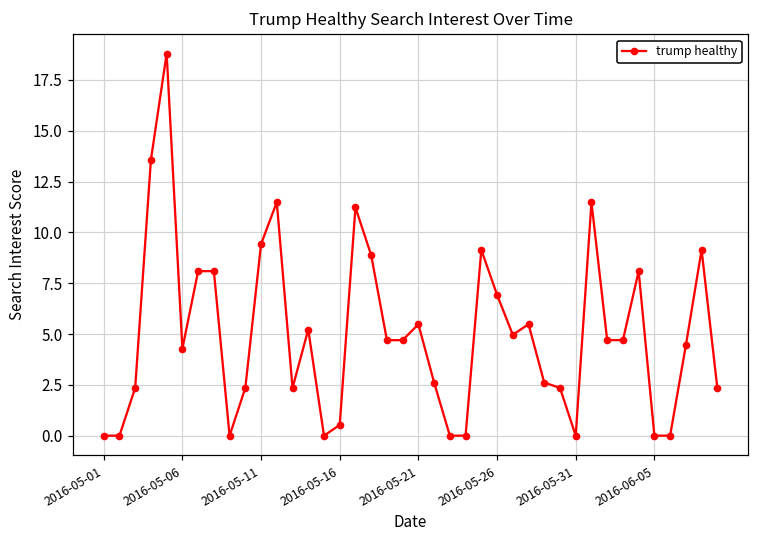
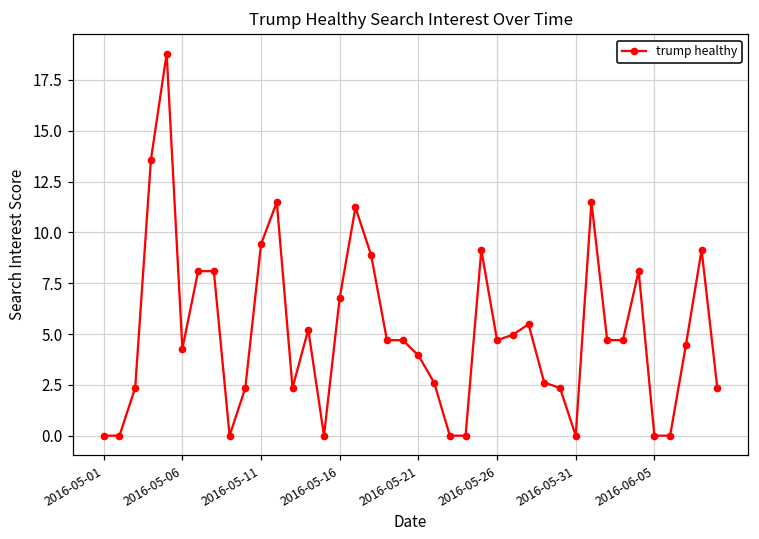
  {
    "2016-05-01": 0.0,
    "2016-05-06": 4.3,
    "2016-05-11": 9.4,
-   "2016-05-16": 0.5,
-   "2016-05-21": 5.5,
-   "2016-05-26": 6.9,
+   "2016-05-16": 6.8,
+   "2016-05-21": 3.9,
+   "2016-05-26": 4.7,
    "2016-05-31": 0.0,
    "2016-06-05": 0.0
  }
